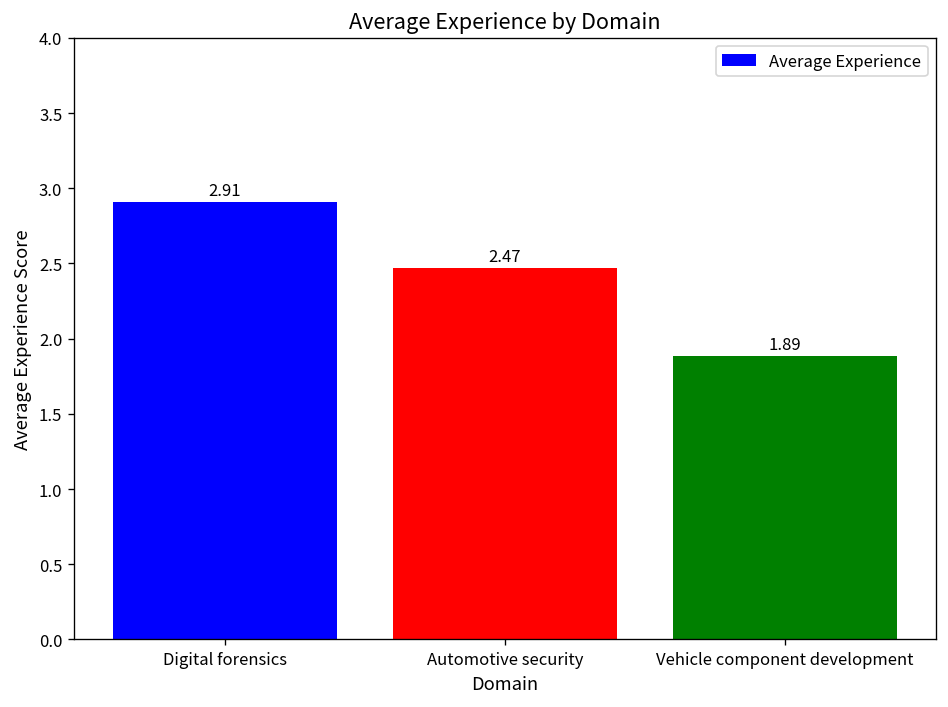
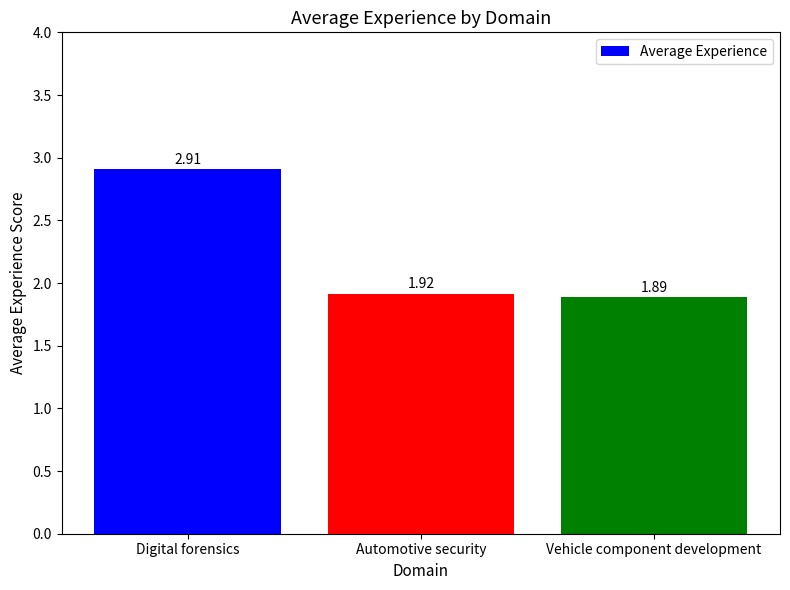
  {
    "Digital forensics": 2.91,
-   "Automotive security": 2.47,
+   "Automotive security": 1.92,
    "Vehicle component development": 1.89
  }
